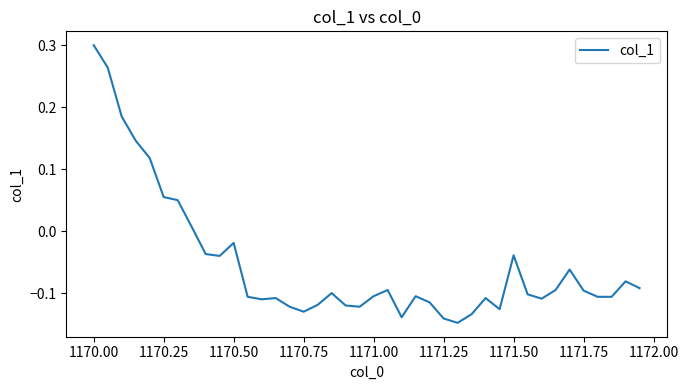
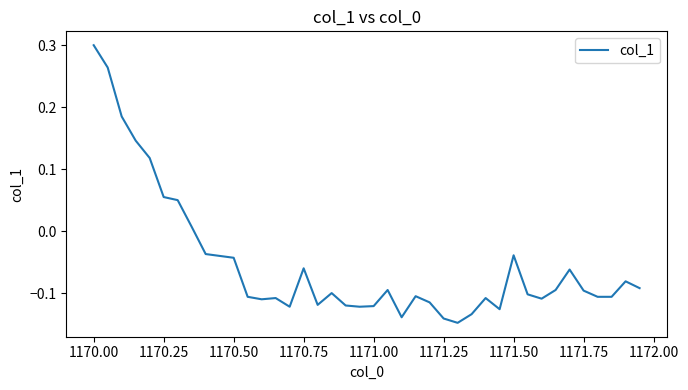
  {
    "1170.00": 0.30,
    "1170.25": 0.06,
-   "1170.50": -0.02,
-   "1170.75": -0.13,
-   "1171.00": -0.11,
+   "1170.50": -0.04,
+   "1170.75": -0.06,
+   "1171.00": -0.12,
    "1171.25": -0.14,
    "1171.50": -0.04,
    "1171.75": -0.10
  }
